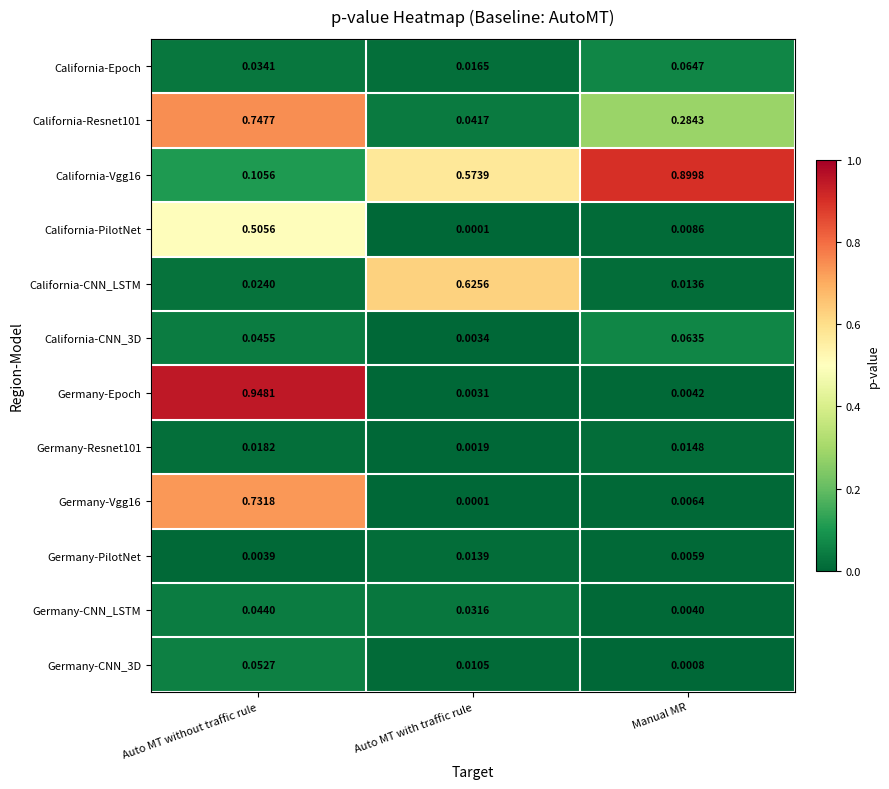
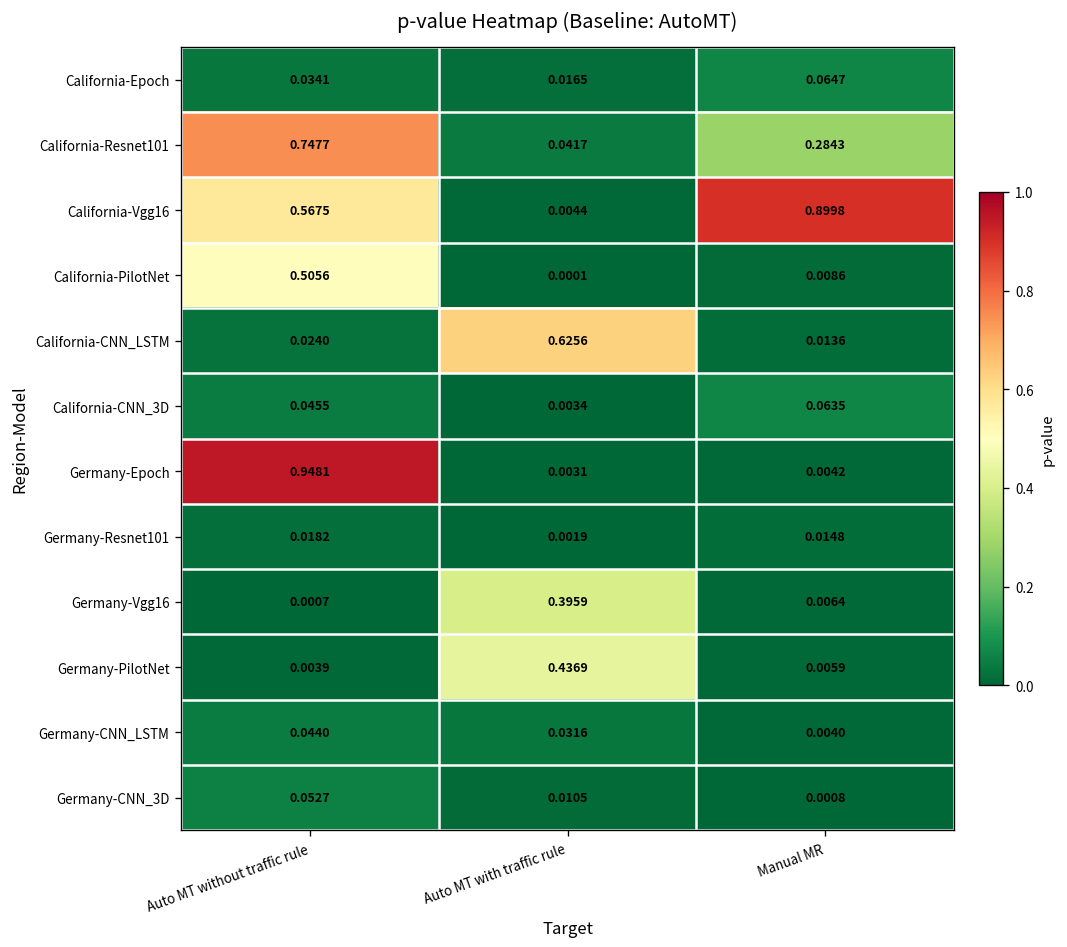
  {
    "California-Epoch": {
      "Auto MT without traffic rule": 0.0341,
      "Auto MT with traffic rule": 0.0165,
      "Manual MR": 0.0647
    },
    "California-Resnet101": {
      "Auto MT without traffic rule": 0.7477,
      "Auto MT with traffic rule": 0.0417,
      "Manual MR": 0.2843
    },
    "California-Vgg16": {
-     "Auto MT without traffic rule": 0.1056,
-     "Auto MT with traffic rule": 0.5739,
+     "Auto MT without traffic rule": 0.5675,
+     "Auto MT with traffic rule": 0.0044,
      "Manual MR": 0.8998
    },
    "California-PilotNet": {
      "Auto MT without traffic rule": 0.5056,
      "Auto MT with traffic rule": 0.0001,
      "Manual MR": 0.0086
    },
    "California-CNN_LSTM": {
      "Auto MT without traffic rule": 0.0240,
      "Auto MT with traffic rule": 0.6256,
      "Manual MR": 0.0136
    },
    "California-CNN_3D": {
      "Auto MT without traffic rule": 0.0455,
      "Auto MT with traffic rule": 0.0034,
      "Manual MR": 0.0635
    },
    "Germany-Epoch": {
      "Auto MT without traffic rule": 0.9481,
      "Auto MT with traffic rule": 0.0031,
      "Manual MR": 0.0042
    },
    "Germany-Resnet101": {
      "Auto MT without traffic rule": 0.0182,
      "Auto MT with traffic rule": 0.0019,
      "Manual MR": 0.0148
    },
    "Germany-Vgg16": {
-     "Auto MT without traffic rule": 0.7318,
-     "Auto MT with traffic rule": 0.0001,
+     "Auto MT without traffic rule": 0.0007,
+     "Auto MT with traffic rule": 0.3959,
      "Manual MR": 0.0064
    },
    "Germany-PilotNet": {
      "Auto MT without traffic rule": 0.0039,
-     "Auto MT with traffic rule": 0.0139,
+     "Auto MT with traffic rule": 0.4369,
      "Manual MR": 0.0059
    },
    "Germany-CNN_LSTM": {
      "Auto MT without traffic rule": 0.0440,
      "Auto MT with traffic rule": 0.0316,
      "Manual MR": 0.0040
    },
    "Germany-CNN_3D": {
      "Auto MT without traffic rule": 0.0527,
      "Auto MT with traffic rule": 0.0105,
      "Manual MR": 0.0008
    }
  }
